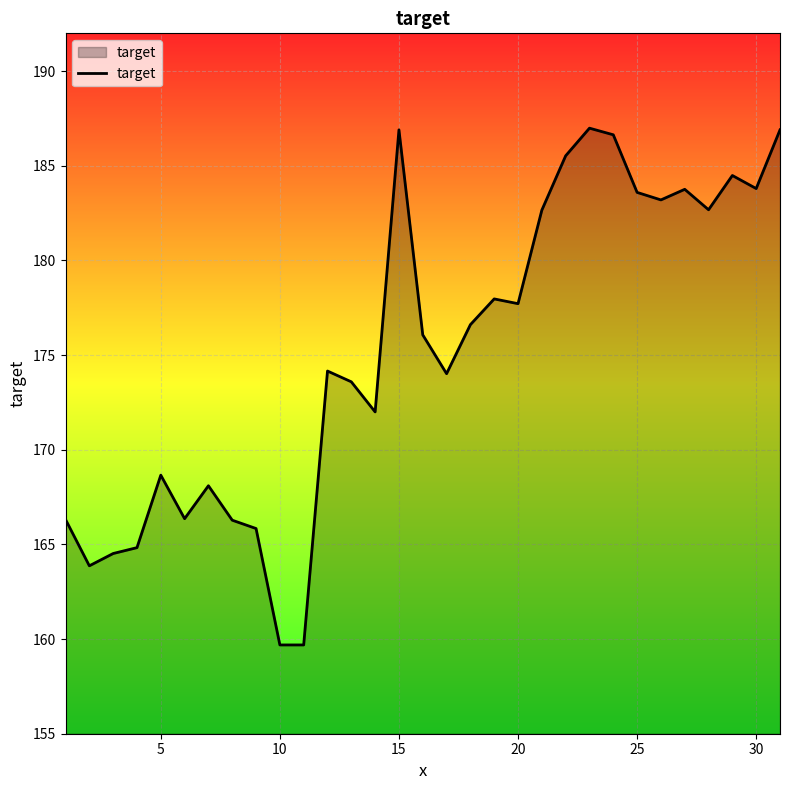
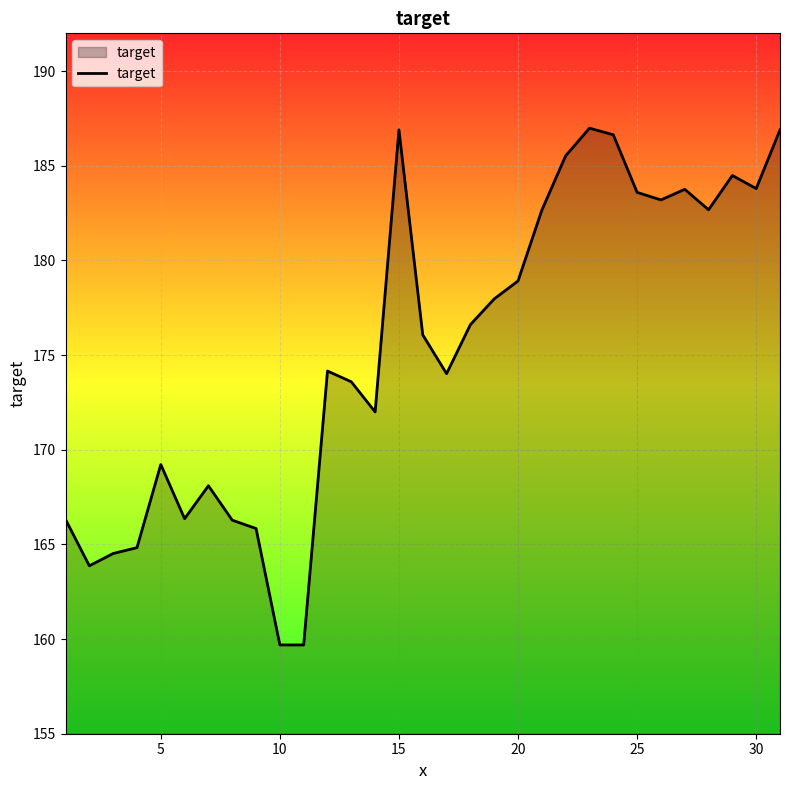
  {
-   "5": 168.7,
+   "5": 169.2,
    "10": 159.7,
    "15": 186.9,
-   "20": 177.7,
+   "20": 178.9,
    "25": 183.6,
    "30": 183.8
  }
